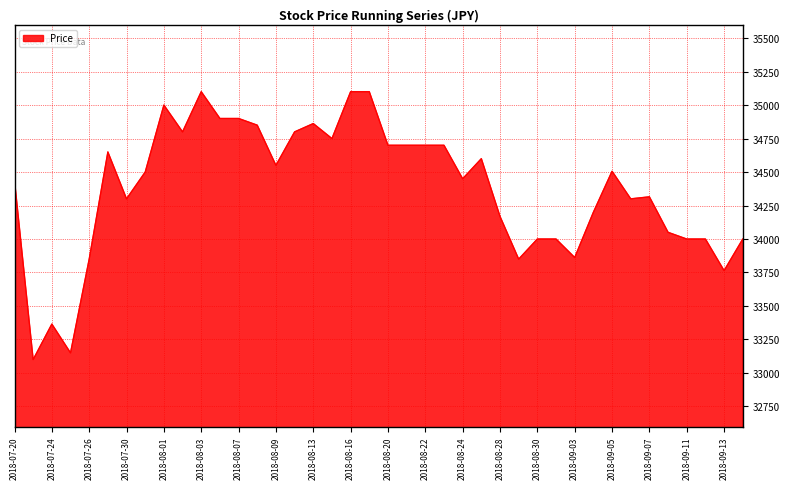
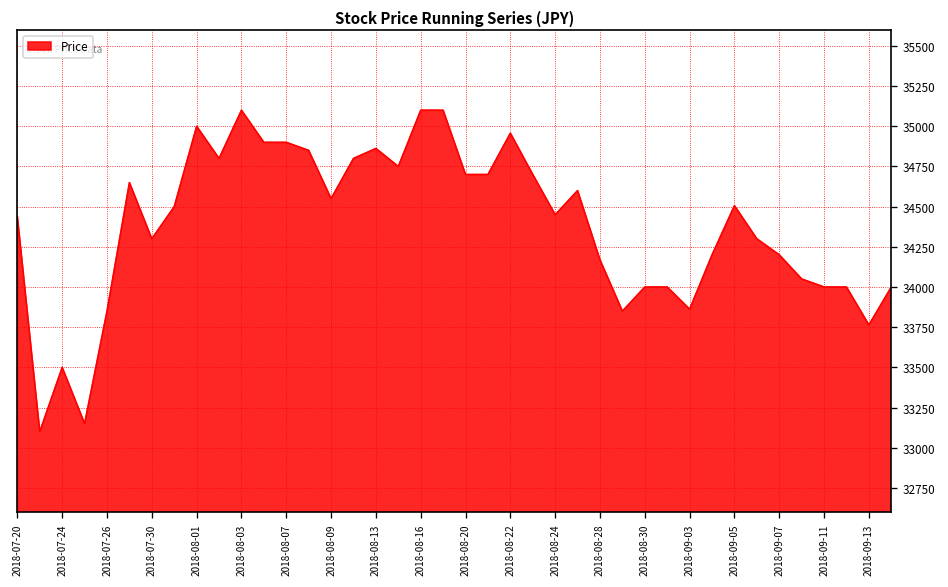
  {
    "2018-07-20": 34440,
-   "2018-07-24": 33370,
+   "2018-07-24": 33500,
    "2018-07-26": 33850,
    "2018-07-30": 34300,
    "2018-08-01": 35000,
    "2018-08-03": 35100,
    "2018-08-07": 34900,
    "2018-08-09": 34550,
    "2018-08-13": 34860,
    "2018-08-16": 35100,
    "2018-08-20": 34700,
-   "2018-08-22": 34700,
+   "2018-08-22": 34960,
    "2018-08-24": 34450,
    "2018-08-28": 34170,
    "2018-08-30": 34000,
    "2018-09-03": 33860,
    "2018-09-05": 34510,
-   "2018-09-07": 34320,
+   "2018-09-07": 34200,
    "2018-09-11": 34000,
    "2018-09-13": 33760
  }
